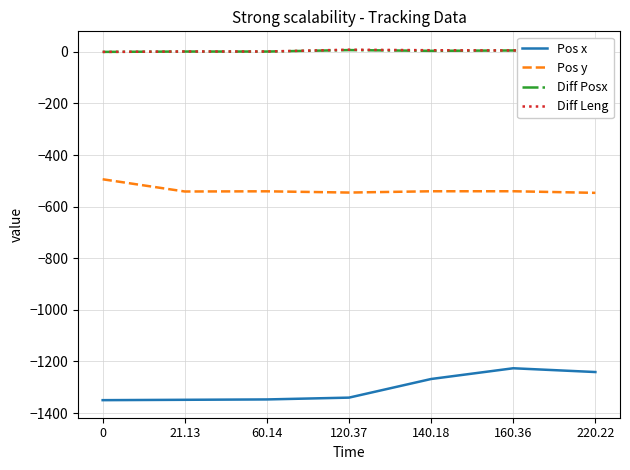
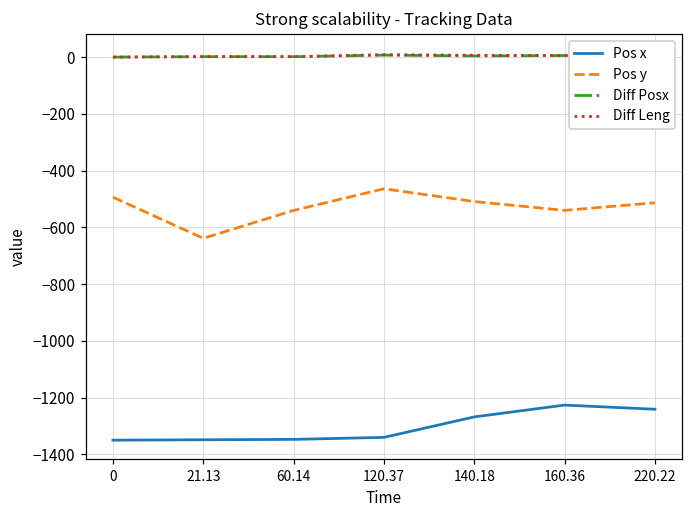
  {
    "Pos x": {
      "0": -1350,
      "21.13": -1350,
      "60.14": -1350,
      "120.37": -1340,
      "140.18": -1270,
      "160.36": -1230,
      "220.22": -1240
    },
    "Pos y": {
      "0": -490,
-     "21.13": -540,
+     "21.13": -640,
      "60.14": -540,
-     "120.37": -550,
-     "140.18": -540,
+     "120.37": -460,
+     "140.18": -510,
      "160.36": -540,
-     "220.22": -550
+     "220.22": -510
    }
  }
